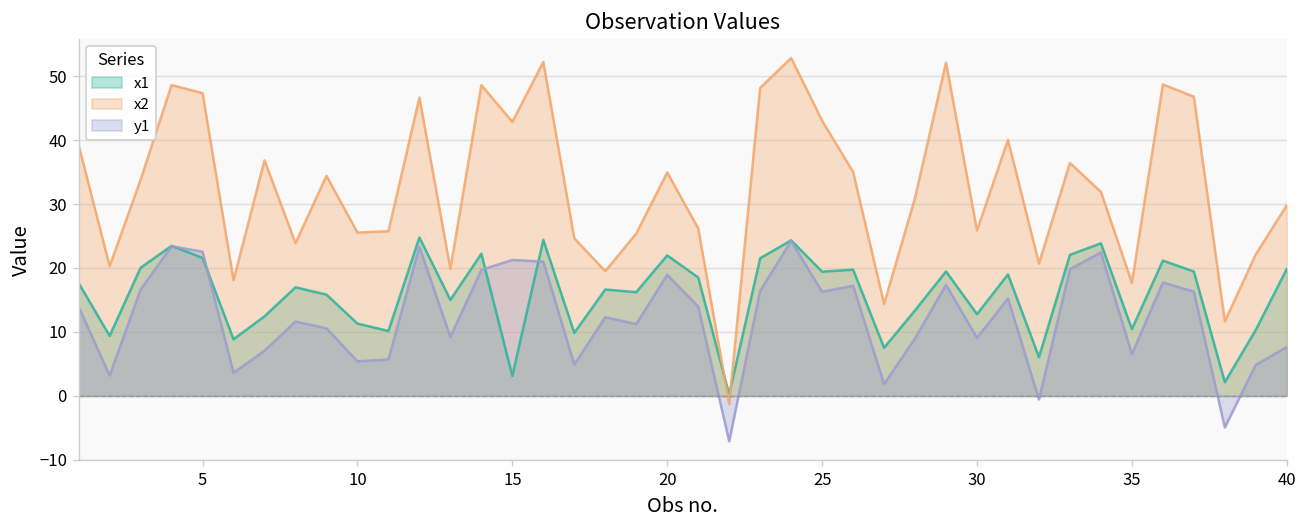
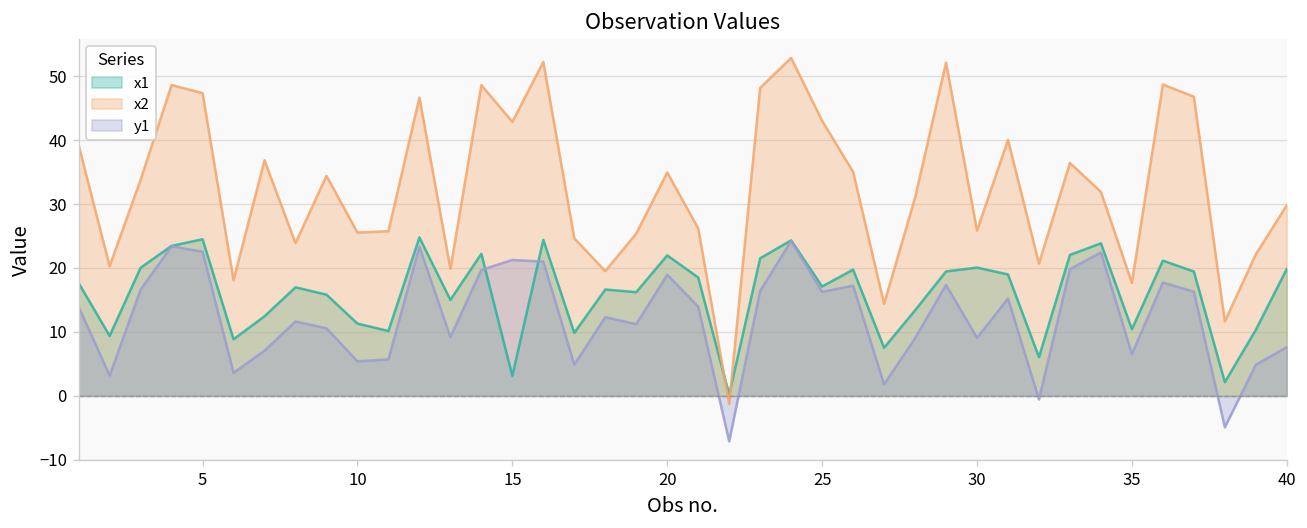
  {
    "x1": {
-     "5": 22,
+     "5": 24,
      "10": 11,
      "15": 3,
      "20": 22,
-     "25": 19,
-     "30": 13,
+     "25": 17,
+     "30": 20,
      "35": 10,
      "40": 20
    }
  }
